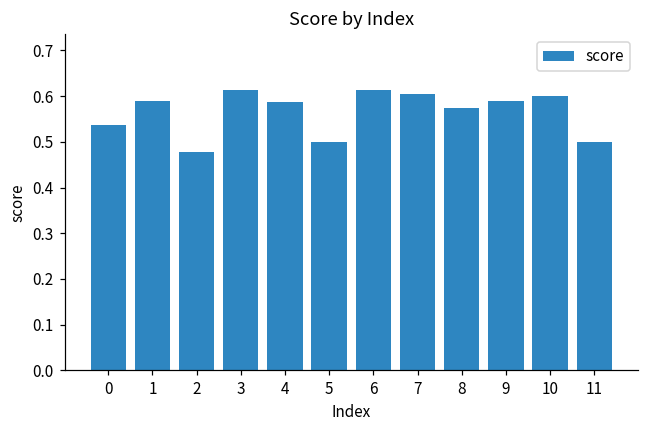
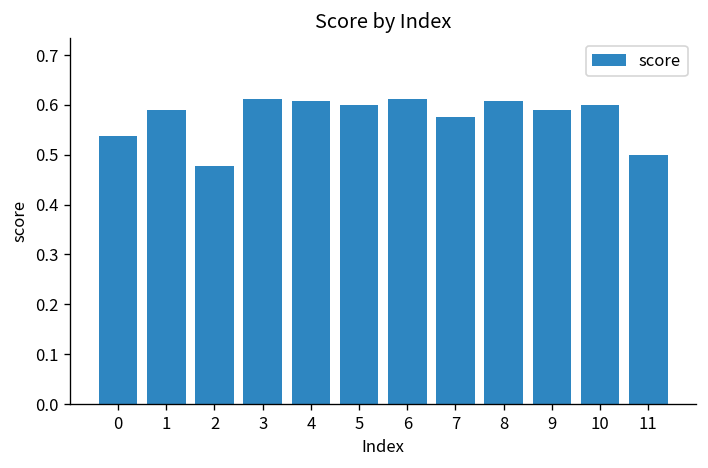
  {
    "0": 0.54,
    "1": 0.59,
    "2": 0.48,
    "3": 0.61,
-   "4": 0.59,
-   "5": 0.5,
+   "4": 0.61,
+   "5": 0.6,
    "6": 0.61,
-   "7": 0.61,
-   "8": 0.58,
+   "7": 0.58,
+   "8": 0.61,
    "9": 0.59,
    "10": 0.60,
    "11": 0.50
  }
